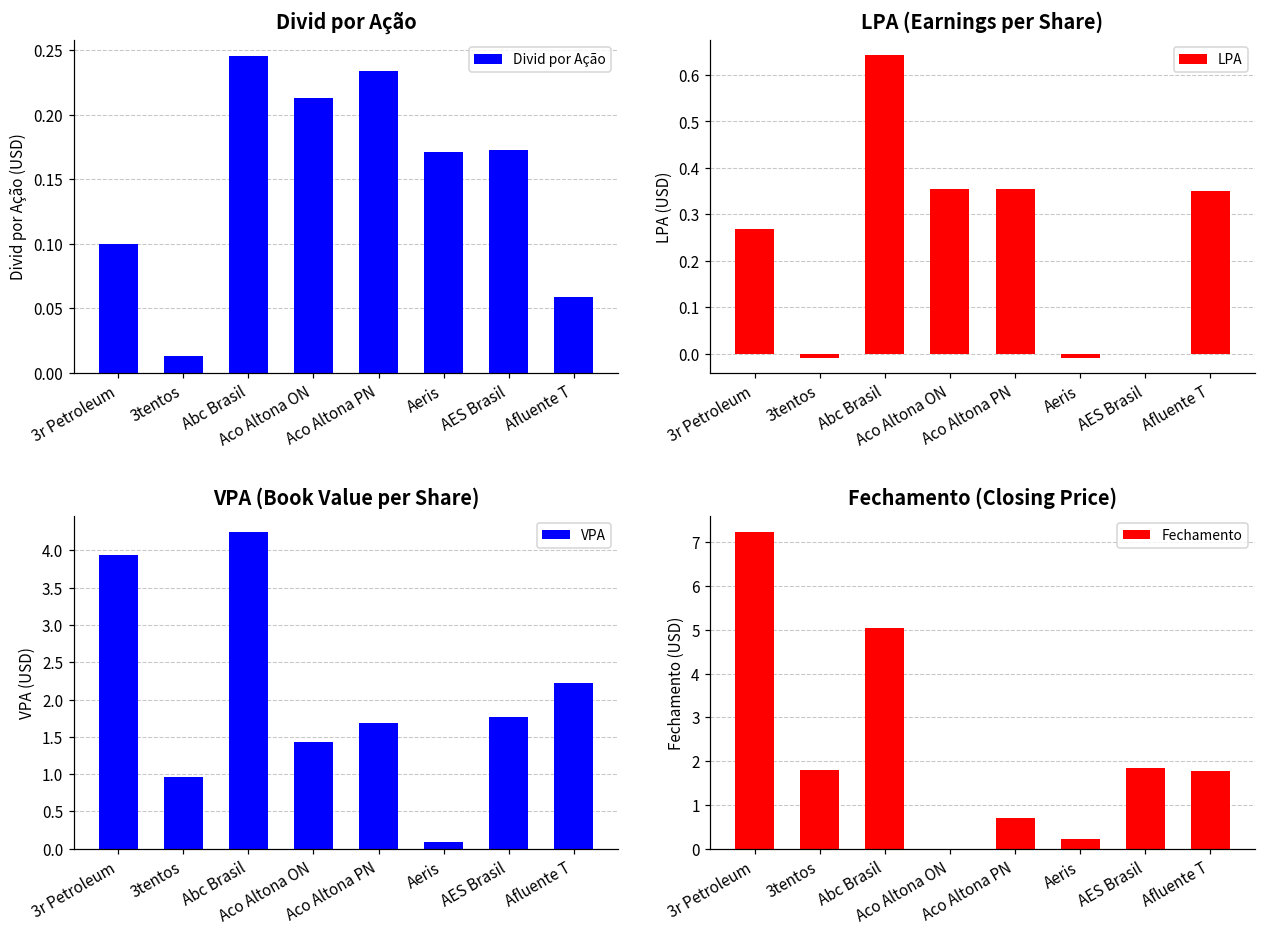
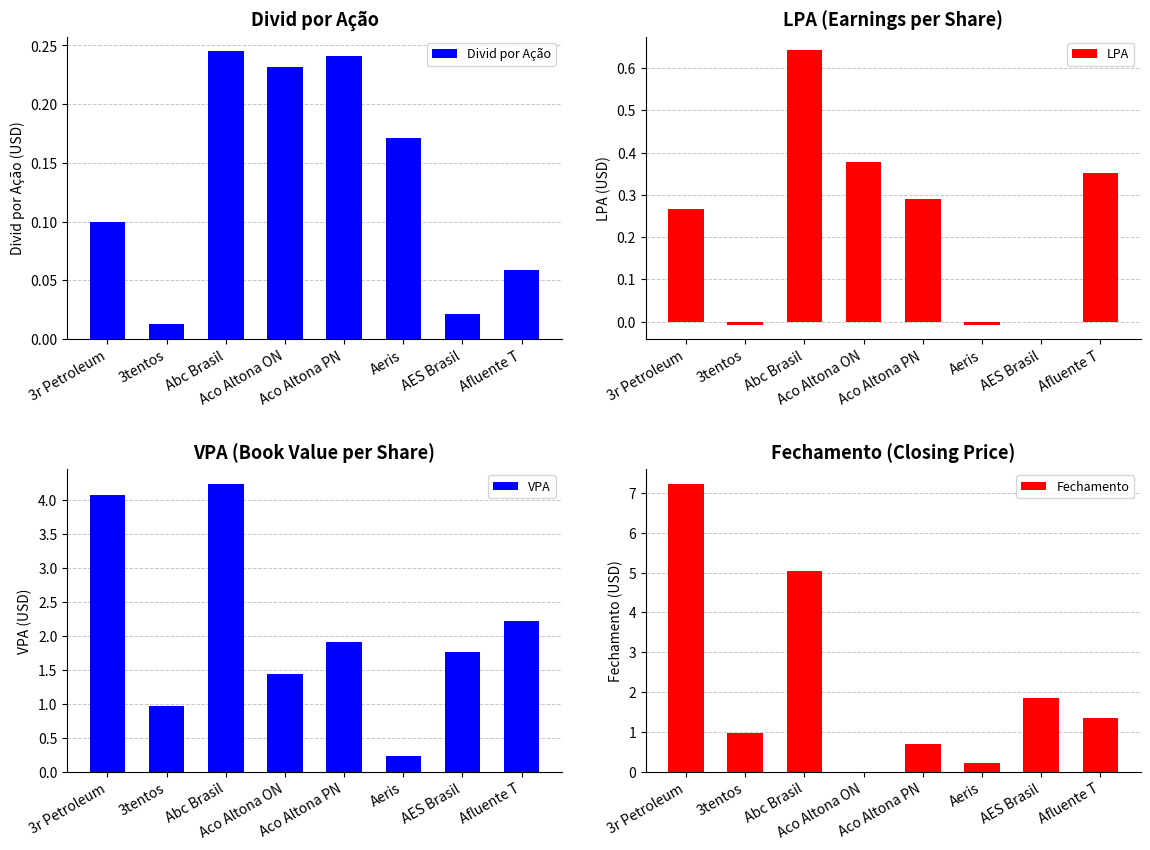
  {
    "Divid por Ação": {
      "3r Petroleum": 0.100,
      "3tentos": 0.013,
      "Abc Brasil": 0.245,
-     "Aco Altona ON": 0.213,
-     "Aco Altona PN": 0.234,
+     "Aco Altona ON": 0.232,
+     "Aco Altona PN": 0.241,
      "Aeris": 0.171,
-     "AES Brasil": 0.173,
+     "AES Brasil": 0.021,
      "Afluente T": 0.058
    },
    "LPA (Earnings per Share)": {
      "3r Petroleum": 0.27,
      "3tentos": -0.01,
      "Abc Brasil": 0.64,
-     "Aco Altona ON": 0.36,
-     "Aco Altona PN": 0.36,
+     "Aco Altona ON": 0.38,
+     "Aco Altona PN": 0.29,
      "Aeris": -0.01,
      "Afluente T": 0.35
    },
    "VPA (Book Value per Share)": {
-     "3r Petroleum": 3.9,
+     "3r Petroleum": 4.1,
      "3tentos": 1.0,
      "Abc Brasil": 4.2,
      "Aco Altona ON": 1.4,
-     "Aco Altona PN": 1.7,
-     "Aeris": 0.1,
+     "Aco Altona PN": 1.9,
+     "Aeris": 0.2,
      "AES Brasil": 1.8,
      "Afluente T": 2.2
    },
    "Fechamento (Closing Price)": {
      "3r Petroleum": 7.2,
-     "3tentos": 1.8,
+     "3tentos": 1.0,
      "Abc Brasil": 5.0,
      "Aco Altona ON": 0.0,
      "Aco Altona PN": 0.7,
      "Aeris": 0.2,
      "AES Brasil": 1.9,
-     "Afluente T": 1.8
+     "Afluente T": 1.3
    }
  }
